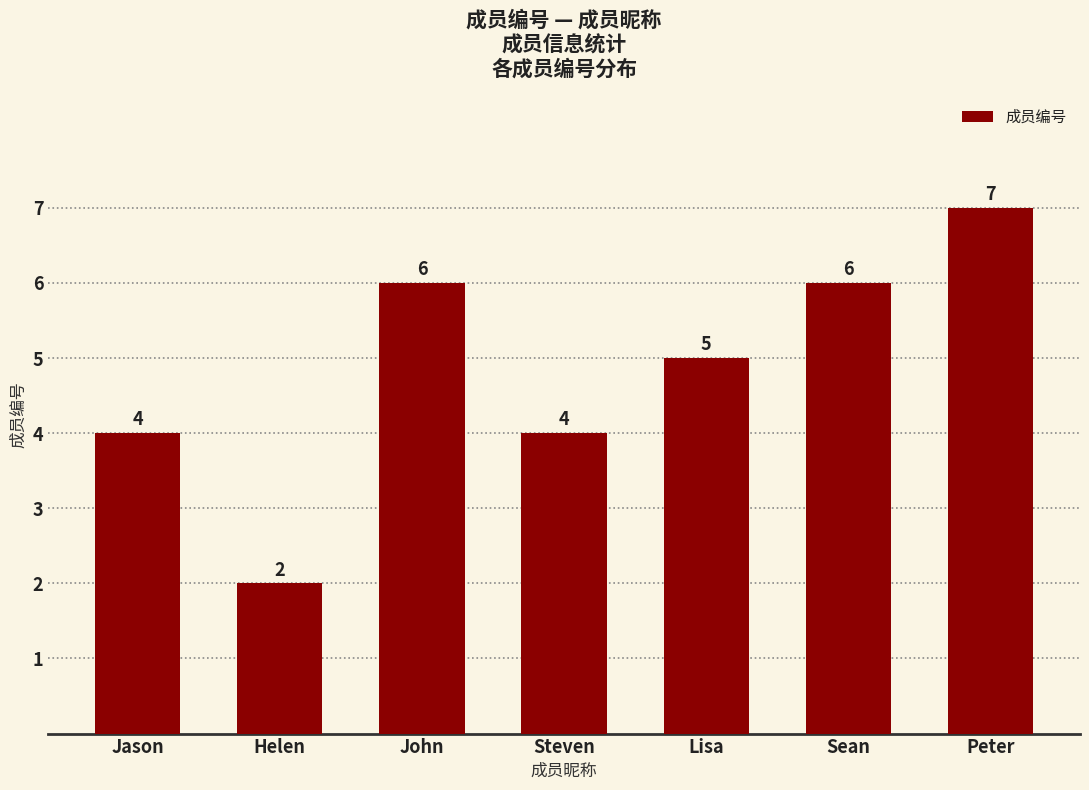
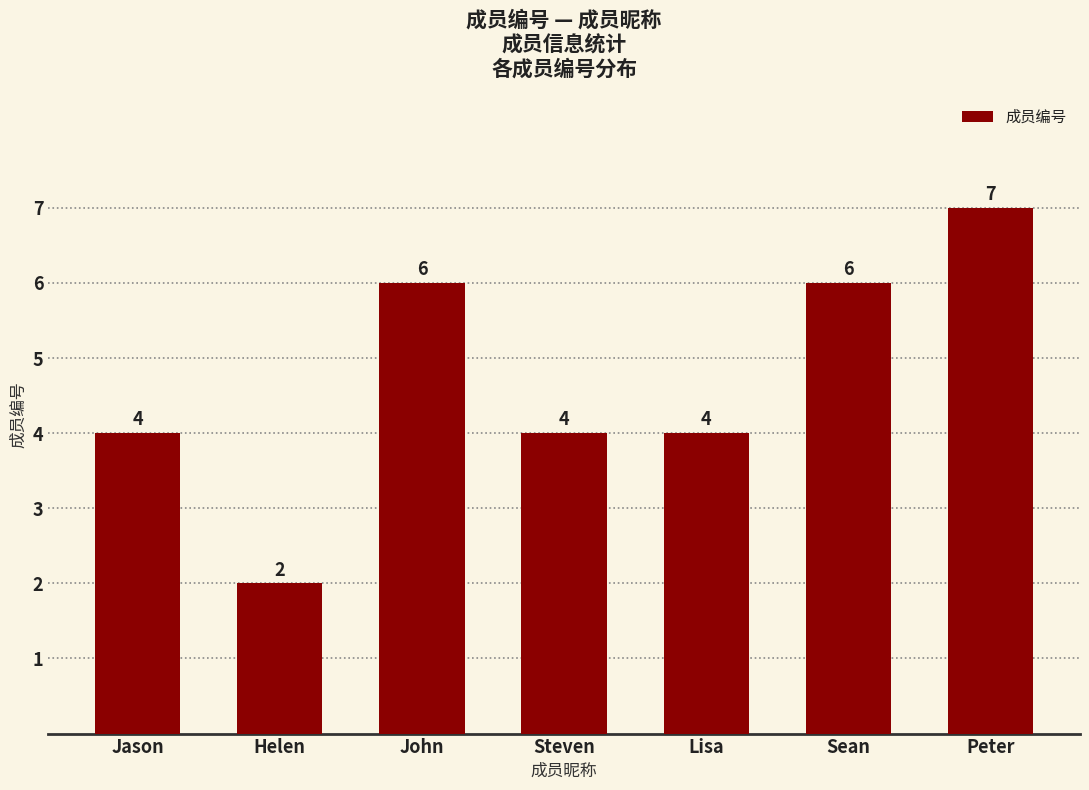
  {
    "Jason": 4,
    "Helen": 2,
    "John": 6,
    "Steven": 4,
-   "Lisa": 5,
+   "Lisa": 4,
    "Sean": 6,
    "Peter": 7
  }
